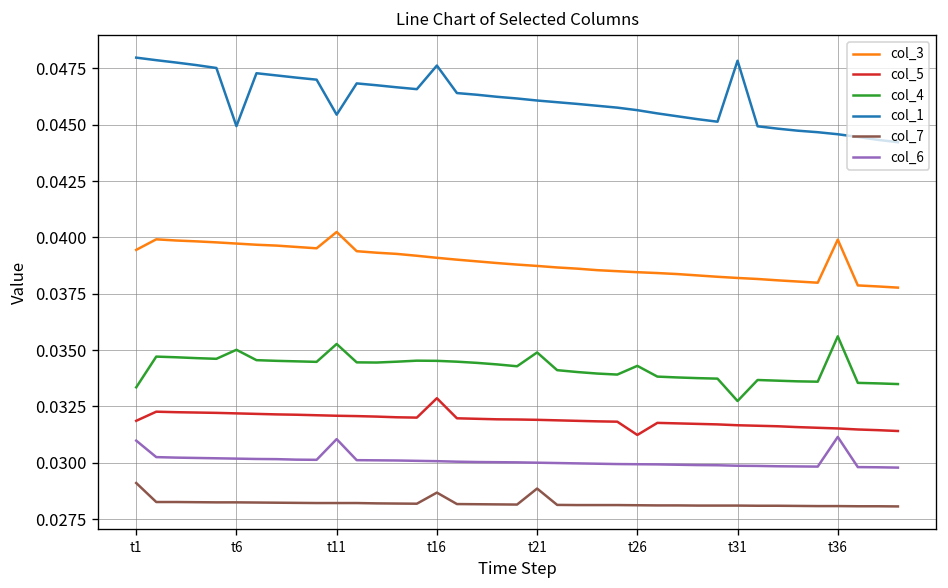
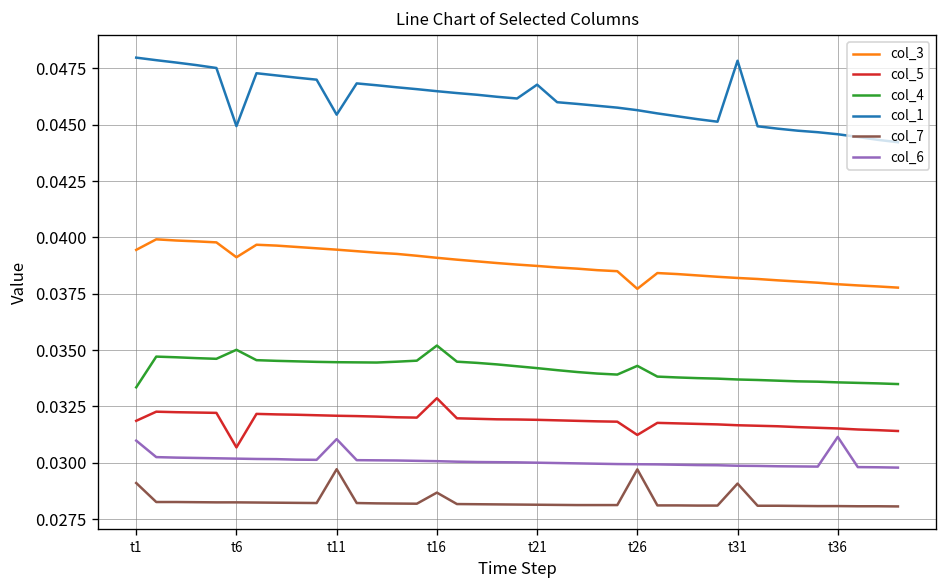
  {
    "col_3": {
      "t1": 0.0394,
-     "t6": 0.0397,
-     "t11": 0.0402,
+     "t6": 0.0391,
+     "t11": 0.0395,
      "t16": 0.0391,
      "t21": 0.0387,
-     "t26": 0.0385,
+     "t26": 0.0377,
      "t31": 0.0382,
-     "t36": 0.0399
+     "t36": 0.0379
    },
    "col_5": {
      "t1": 0.0319,
-     "t6": 0.0322,
+     "t6": 0.0307,
      "t11": 0.0321,
      "t16": 0.0329,
      "t21": 0.0319,
      "t26": 0.0312,
      "t31": 0.0317,
      "t36": 0.0315
    },
    "col_4": {
      "t1": 0.0333,
      "t6": 0.0350,
-     "t11": 0.0353,
-     "t16": 0.0345,
-     "t21": 0.0349,
+     "t11": 0.0345,
+     "t16": 0.0352,
+     "t21": 0.0342,
      "t26": 0.0343,
-     "t31": 0.0327,
-     "t36": 0.0356
+     "t31": 0.0337,
+     "t36": 0.0336
    },
    "col_1": {
      "t1": 0.0480,
      "t6": 0.0449,
      "t11": 0.0454,
-     "t16": 0.0476,
-     "t21": 0.0461,
+     "t16": 0.0465,
+     "t21": 0.0468,
      "t26": 0.0456,
      "t31": 0.0478,
      "t36": 0.0446
    },
    "col_7": {
      "t1": 0.0291,
      "t6": 0.0282,
-     "t11": 0.0282,
+     "t11": 0.0297,
      "t16": 0.0287,
-     "t21": 0.0289,
-     "t26": 0.0281,
-     "t31": 0.0281,
+     "t21": 0.0281,
+     "t26": 0.0297,
+     "t31": 0.0291,
      "t36": 0.0281
    },
    "col_6": {
      "t1": 0.0310,
      "t6": 0.0302,
      "t11": 0.0310,
      "t16": 0.0301,
      "t21": 0.0300,
      "t26": 0.0299,
      "t31": 0.0299,
      "t36": 0.0311
    }
  }
